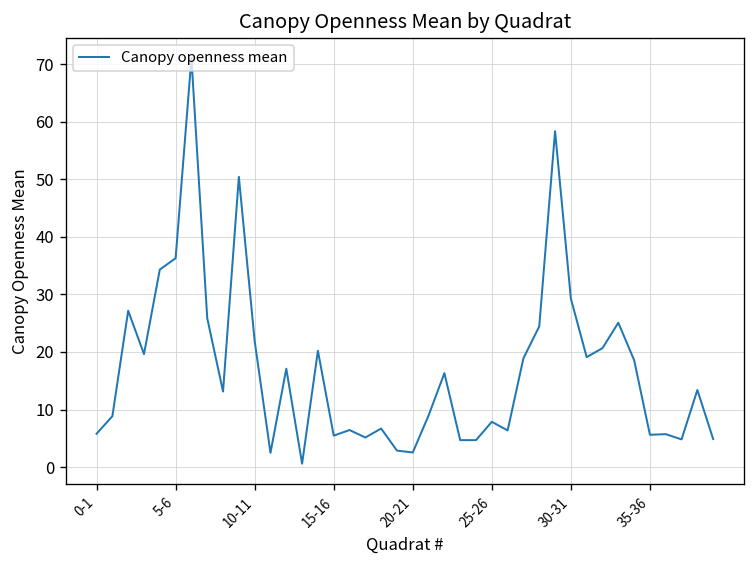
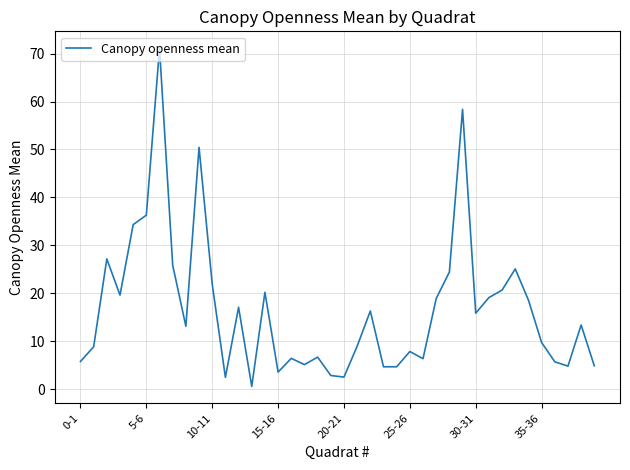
  {
    "0-1": 6,
    "5-6": 36,
    "10-11": 22,
-   "15-16": 5,
+   "15-16": 4,
    "20-21": 3,
    "25-26": 8,
-   "30-31": 29,
-   "35-36": 6
+   "30-31": 16,
+   "35-36": 10
  }
